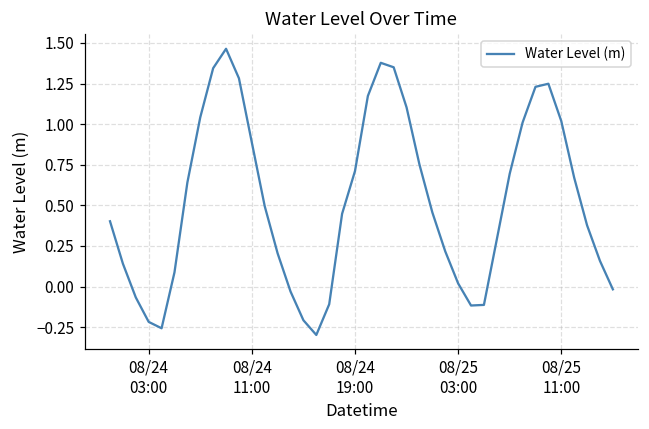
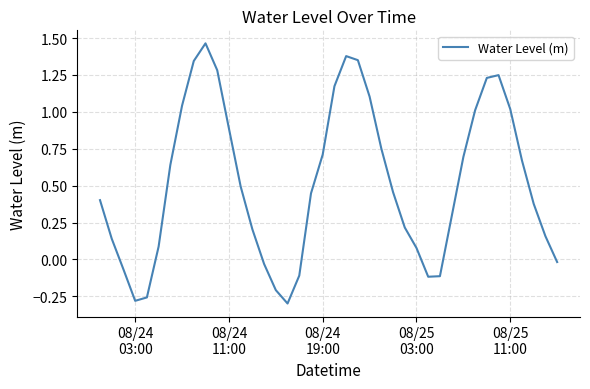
  {
-   "08/24 03:00": -0.22,
+   "08/24 03:00": -0.28,
    "08/24 11:00": 0.89,
    "08/24 19:00": 0.71,
-   "08/25 03:00": 0.02,
+   "08/25 03:00": 0.08,
    "08/25 11:00": 1.02
  }
